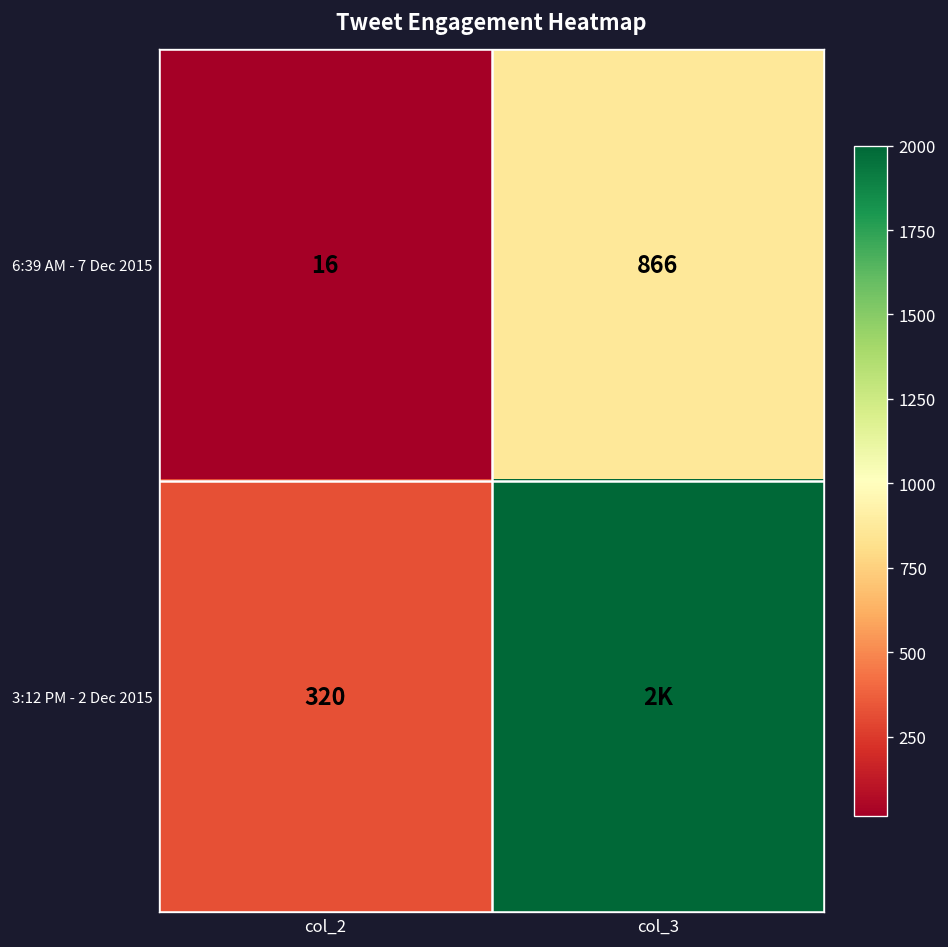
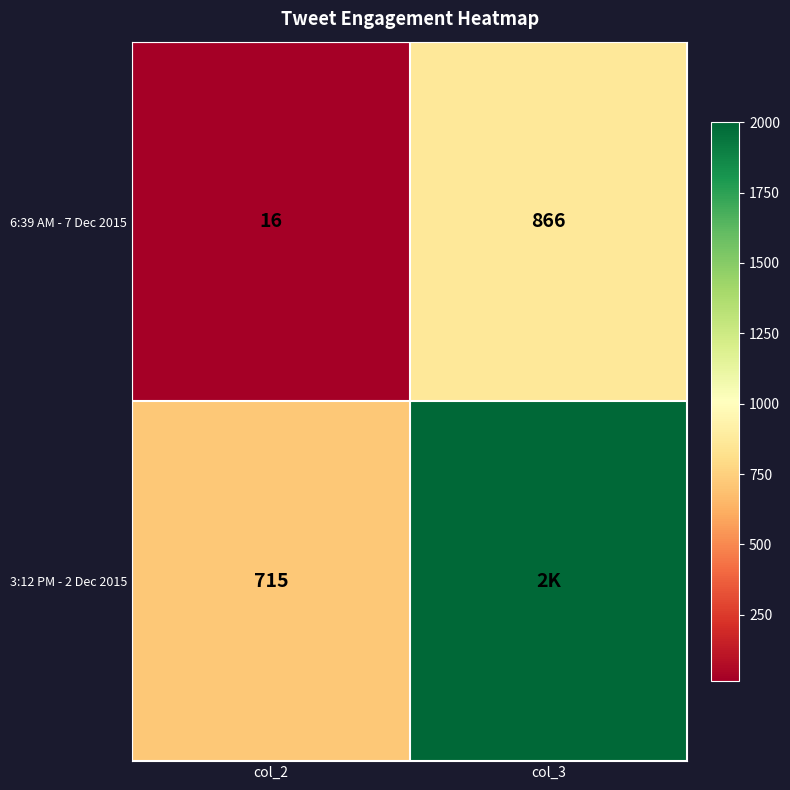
  {
    "6:39 AM - 7 Dec 2015": {
      "col_2": "16",
      "col_3": "866"
    },
    "3:12 PM - 2 Dec 2015": {
-     "col_2": "320",
+     "col_2": "715",
      "col_3": "2K"
    }
  }
